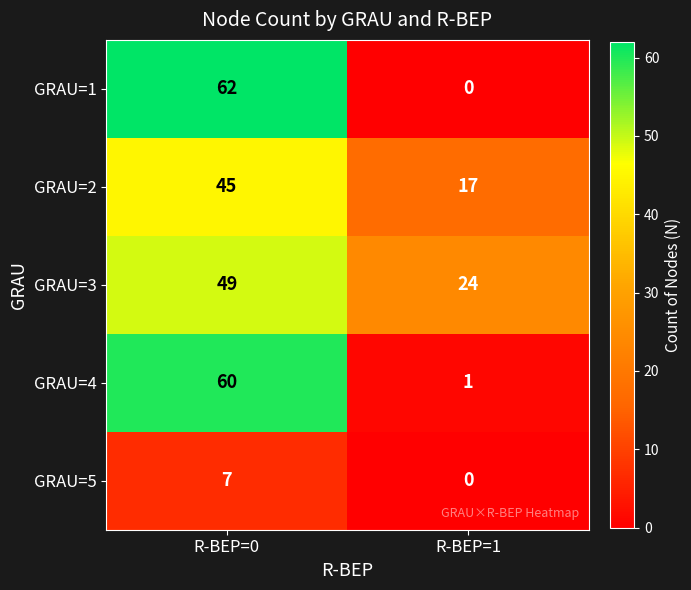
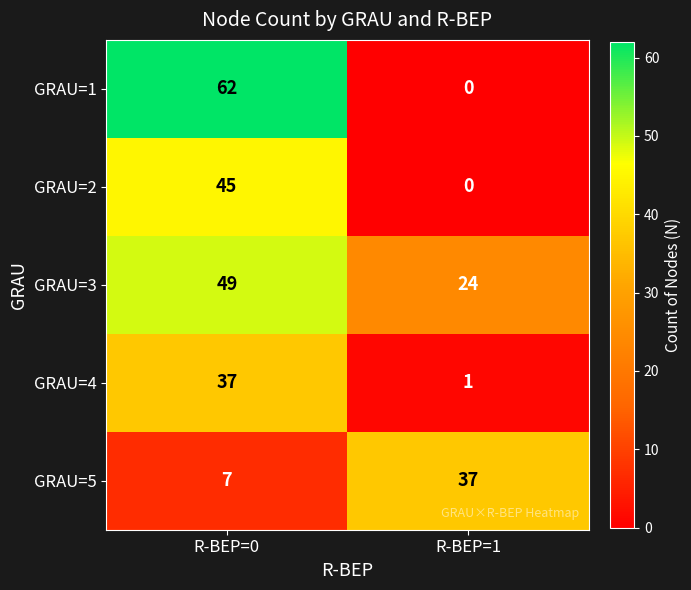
  {
    "GRAU=1": {
      "R-BEP=0": 62,
      "R-BEP=1": 0
    },
    "GRAU=2": {
      "R-BEP=0": 45,
-     "R-BEP=1": 17
+     "R-BEP=1": 0
    },
    "GRAU=3": {
      "R-BEP=0": 49,
      "R-BEP=1": 24
    },
    "GRAU=4": {
-     "R-BEP=0": 60,
+     "R-BEP=0": 37,
      "R-BEP=1": 1
    },
    "GRAU=5": {
      "R-BEP=0": 7,
-     "R-BEP=1": 0
+     "R-BEP=1": 37
    }
  }
